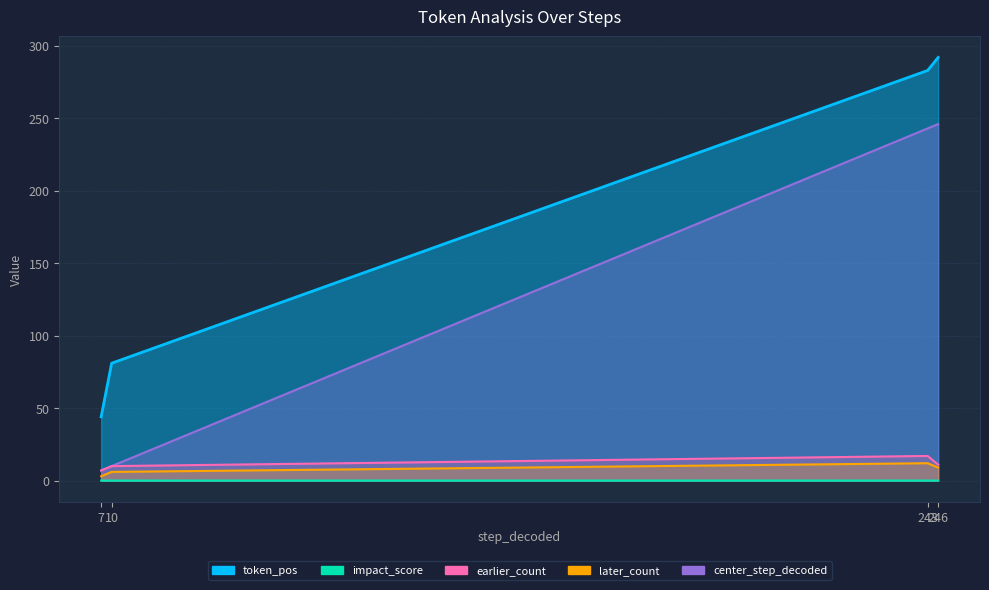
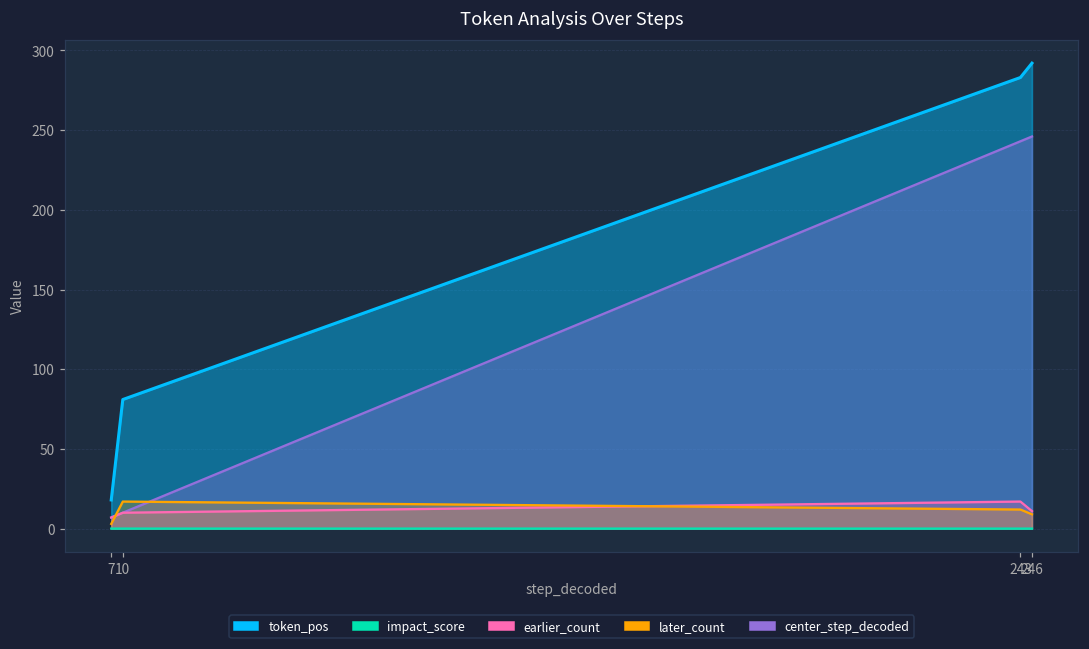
  {
    "token_pos": {
-     "7": 44,
+     "7": 18,
      "10": 81
    },
    "later_count": {
      "7": 3,
-     "10": 6
+     "10": 17
    },
    "impact_score": {
      "7": 0,
      "10": 0
    }
  }
